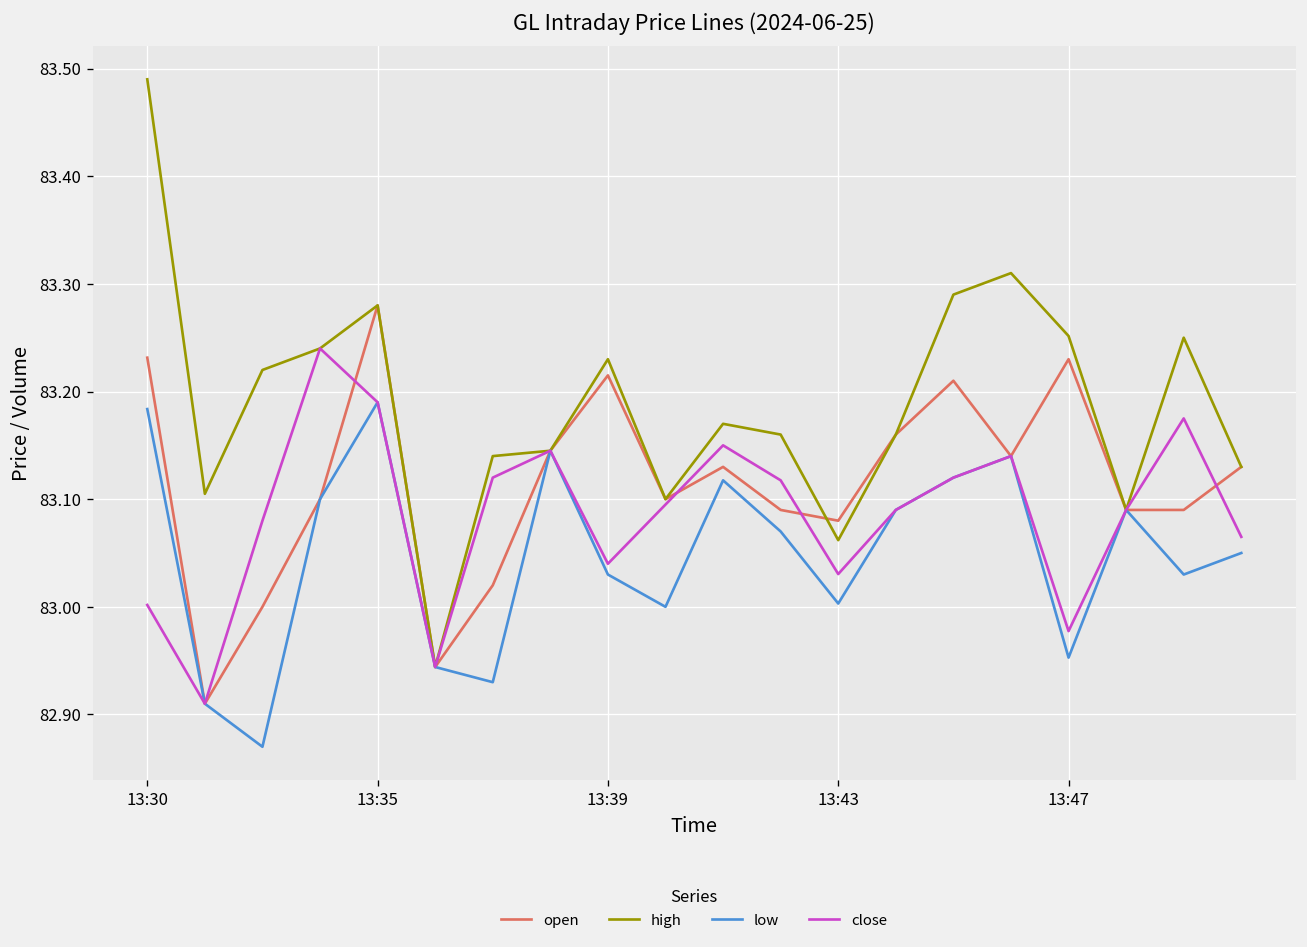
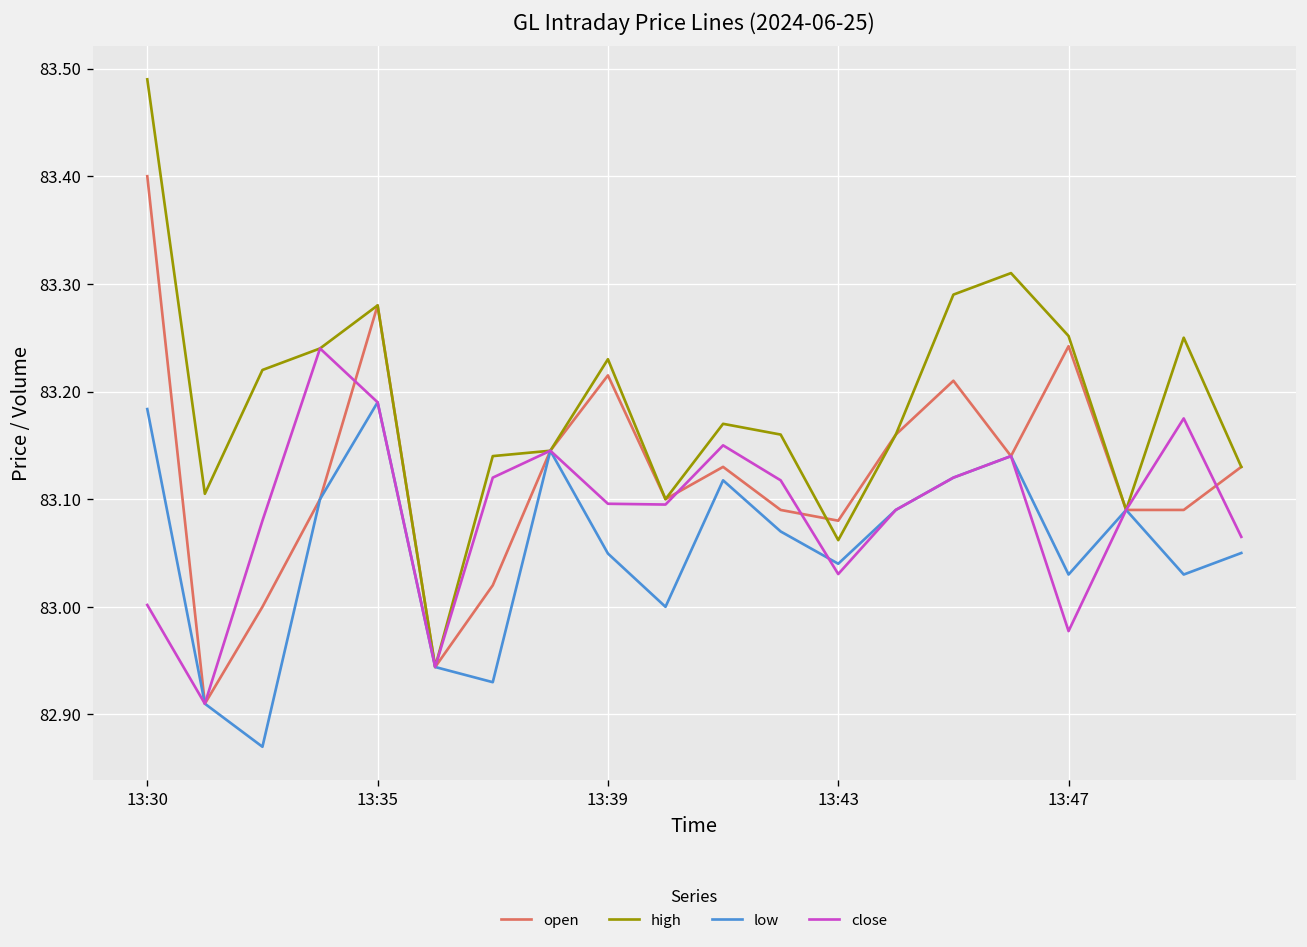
  {
    "open": {
-     "13:30": 83.23,
+     "13:30": 83.40,
      "13:39": 83.21,
      "13:43": 83.08,
-     "13:47": 83.23
+     "13:47": 83.24
    },
    "high": {
      "13:30": 83.49,
      "13:39": 83.23,
      "13:43": 83.06,
      "13:47": 83.25
    },
    "low": {
      "13:30": 83.18,
-     "13:39": 83.03,
-     "13:43": 83.00,
-     "13:47": 82.95
+     "13:39": 83.05,
+     "13:43": 83.04,
+     "13:47": 83.03
    },
    "close": {
      "13:30": 83.00,
-     "13:39": 83.04,
+     "13:39": 83.10,
      "13:43": 83.03,
      "13:47": 82.98
    }
  }
